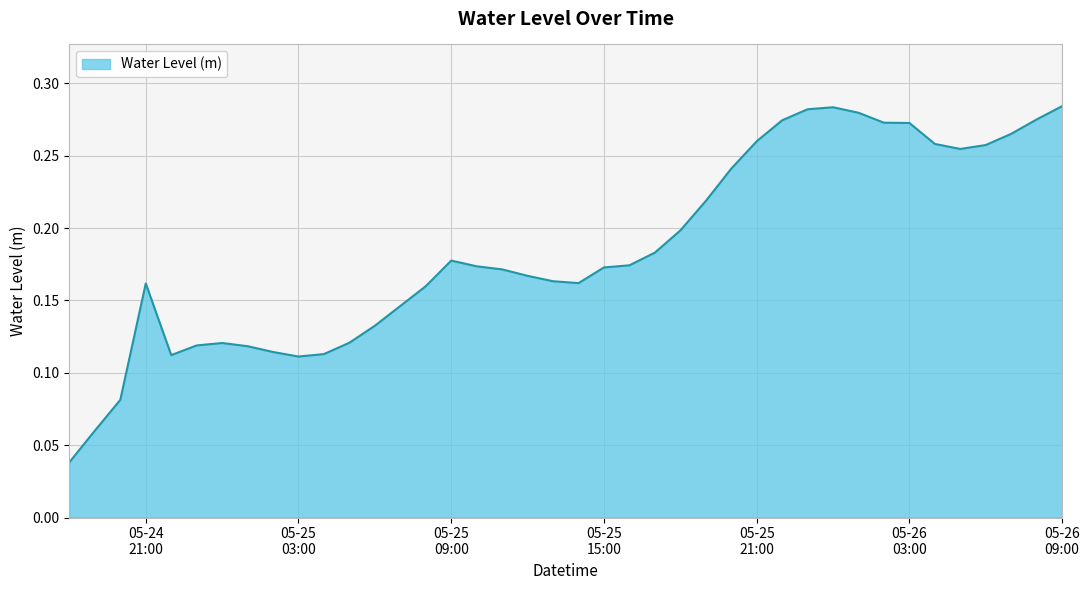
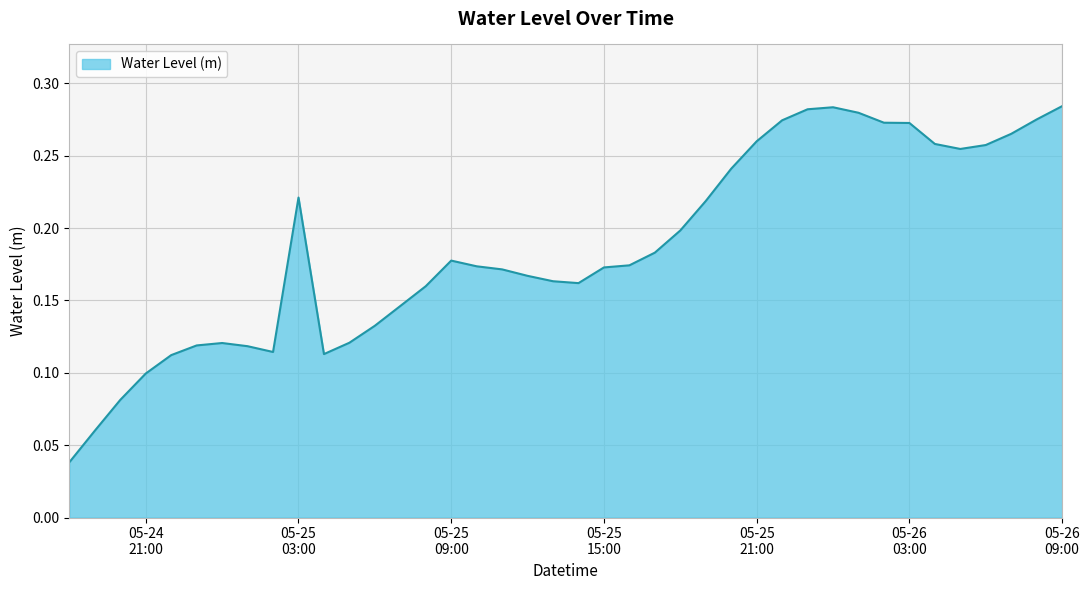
  {
-   "05-24 21:00": 0.162,
-   "05-25 03:00": 0.111,
+   "05-24 21:00": 0.099,
+   "05-25 03:00": 0.221,
    "05-25 09:00": 0.177,
    "05-25 15:00": 0.173,
    "05-25 21:00": 0.260,
    "05-26 03:00": 0.273,
    "05-26 09:00": 0.284
  }
